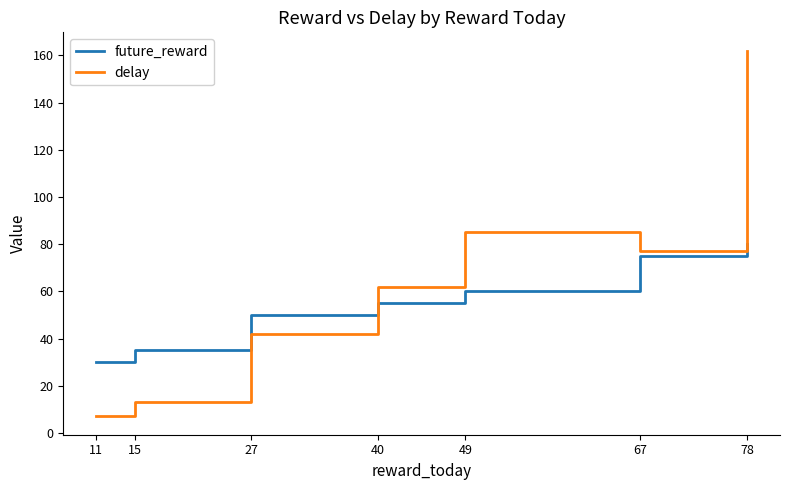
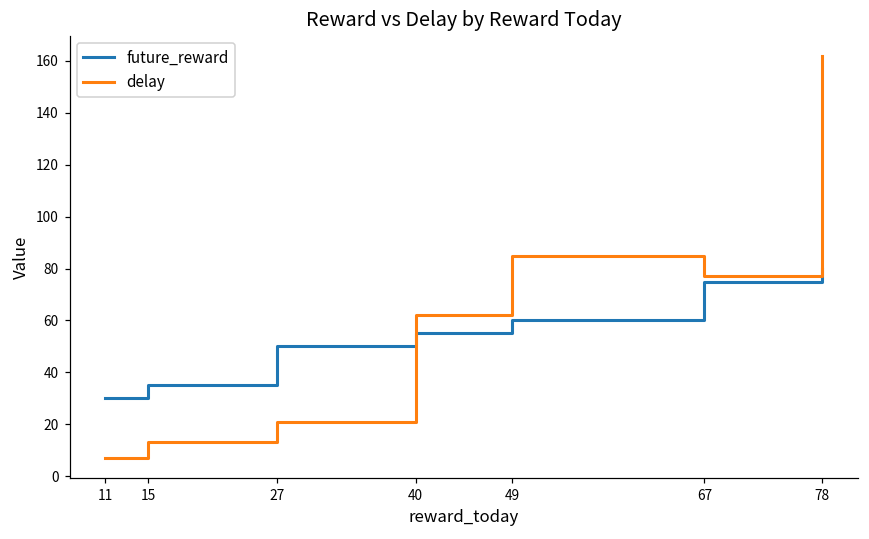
  {
    "future_reward": {
      "11": 30,
      "15": 35,
      "27": 50,
      "40": 55,
      "49": 60,
      "67": 75,
      "78": 80
    },
    "delay": {
      "11": 7,
      "15": 13,
-     "27": 42,
+     "27": 21,
      "40": 62,
      "49": 85,
      "67": 77,
      "78": 162
    }
  }
